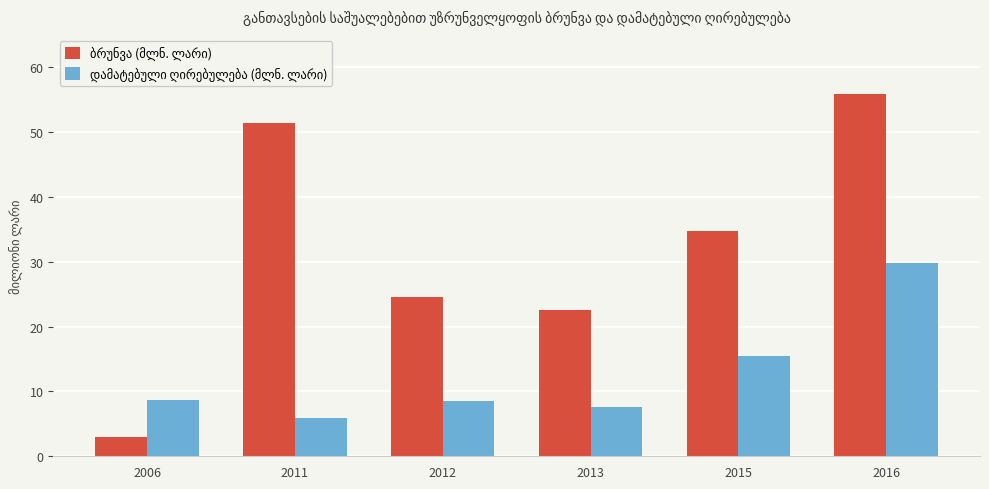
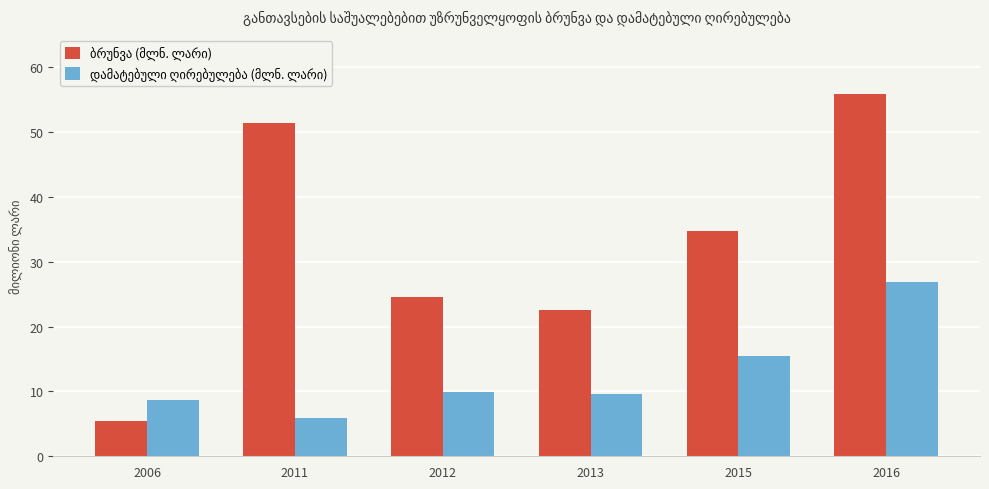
  {
    "ბრუნვა (მლნ. ლარი)": {
-     "2006": 3,
+     "2006": 6,
      "2011": 51,
      "2012": 25,
      "2013": 23,
      "2015": 35,
      "2016": 56
    },
    "დამატებული ღირებულება (მლნ. ლარი)": {
      "2006": 9,
      "2011": 6,
-     "2012": 9,
-     "2013": 8,
+     "2012": 10,
+     "2013": 10,
      "2015": 16,
-     "2016": 30
+     "2016": 27
    }
  }
